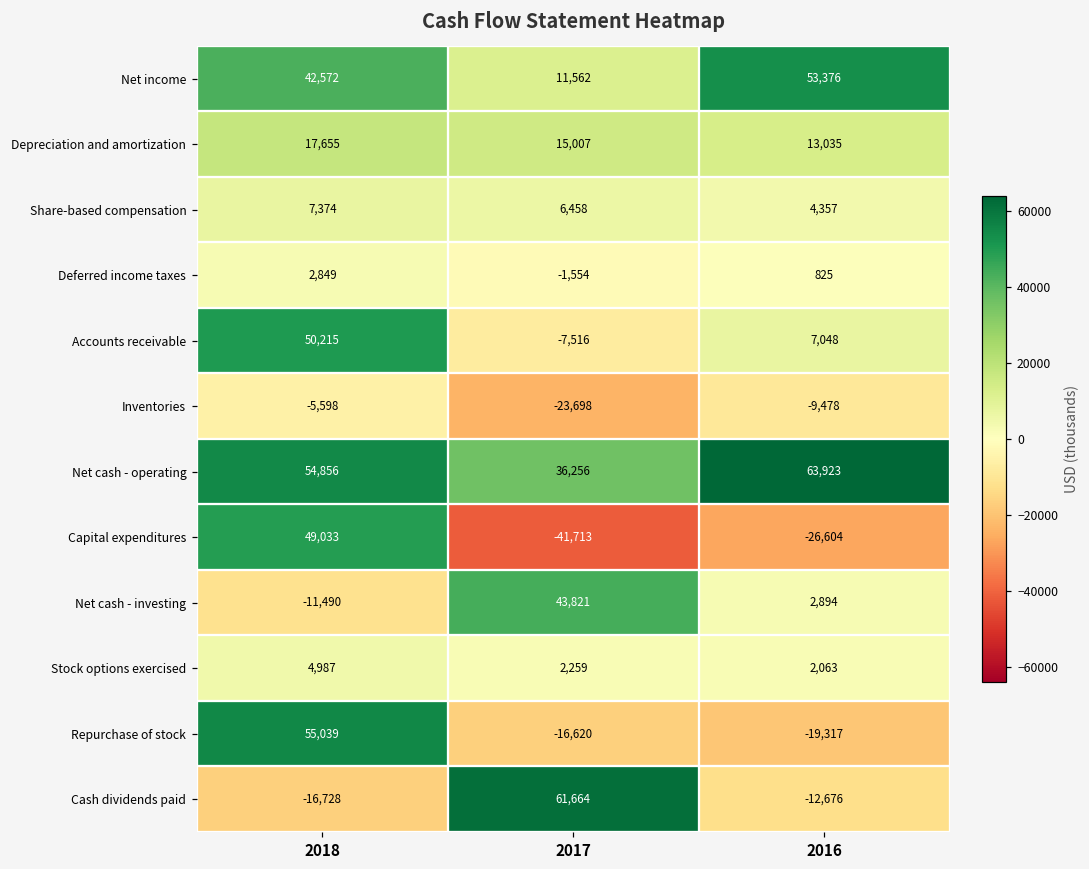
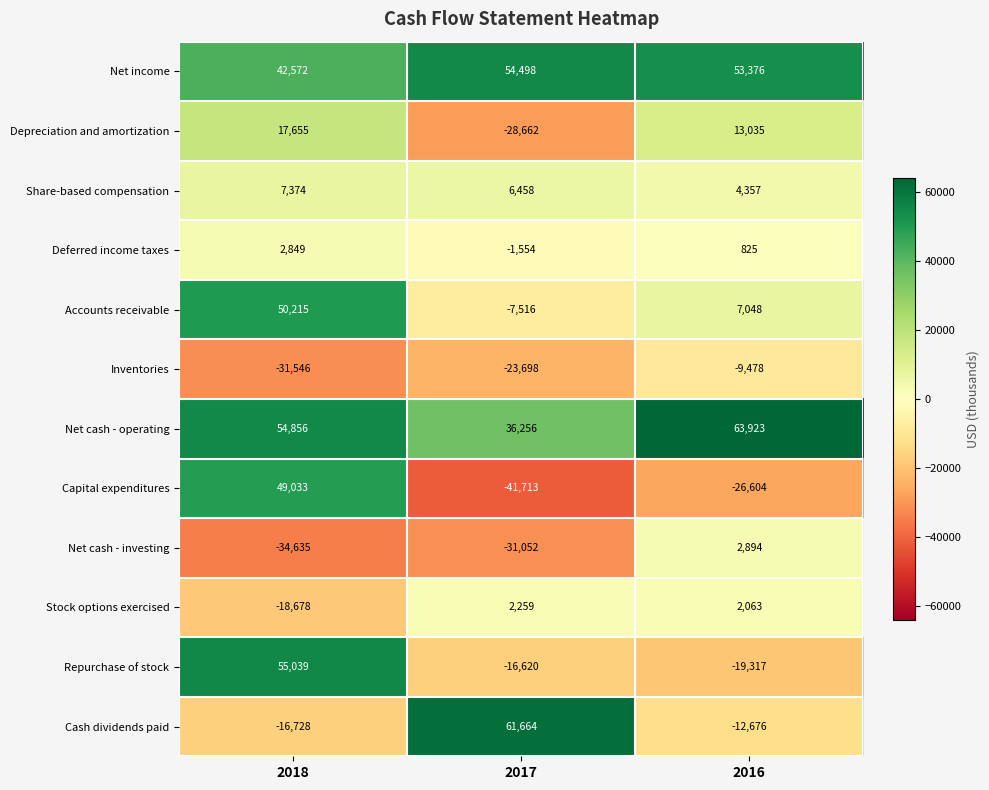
  {
    "Net income": {
      "2018": "42,572",
-     "2017": "11,562",
+     "2017": "54,498",
      "2016": "53,376"
    },
    "Depreciation and amortization": {
      "2018": "17,655",
-     "2017": "15,007",
+     "2017": "-28,662",
      "2016": "13,035"
    },
    "Share-based compensation": {
      "2018": "7,374",
      "2017": "6,458",
      "2016": "4,357"
    },
    "Deferred income taxes": {
      "2018": "2,849",
      "2017": "-1,554",
      "2016": "825"
    },
    "Accounts receivable": {
      "2018": "50,215",
      "2017": "-7,516",
      "2016": "7,048"
    },
    "Inventories": {
-     "2018": "-5,598",
+     "2018": "-31,546",
      "2017": "-23,698",
      "2016": "-9,478"
    },
    "Net cash - operating": {
      "2018": "54,856",
      "2017": "36,256",
      "2016": "63,923"
    },
    "Capital expenditures": {
      "2018": "49,033",
      "2017": "-41,713",
      "2016": "-26,604"
    },
    "Net cash - investing": {
-     "2018": "-11,490",
-     "2017": "43,821",
+     "2018": "-34,635",
+     "2017": "-31,052",
      "2016": "2,894"
    },
    "Stock options exercised": {
-     "2018": "4,987",
+     "2018": "-18,678",
      "2017": "2,259",
      "2016": "2,063"
    },
    "Repurchase of stock": {
      "2018": "55,039",
      "2017": "-16,620",
      "2016": "-19,317"
    },
    "Cash dividends paid": {
      "2018": "-16,728",
      "2017": "61,664",
      "2016": "-12,676"
    }
  }
